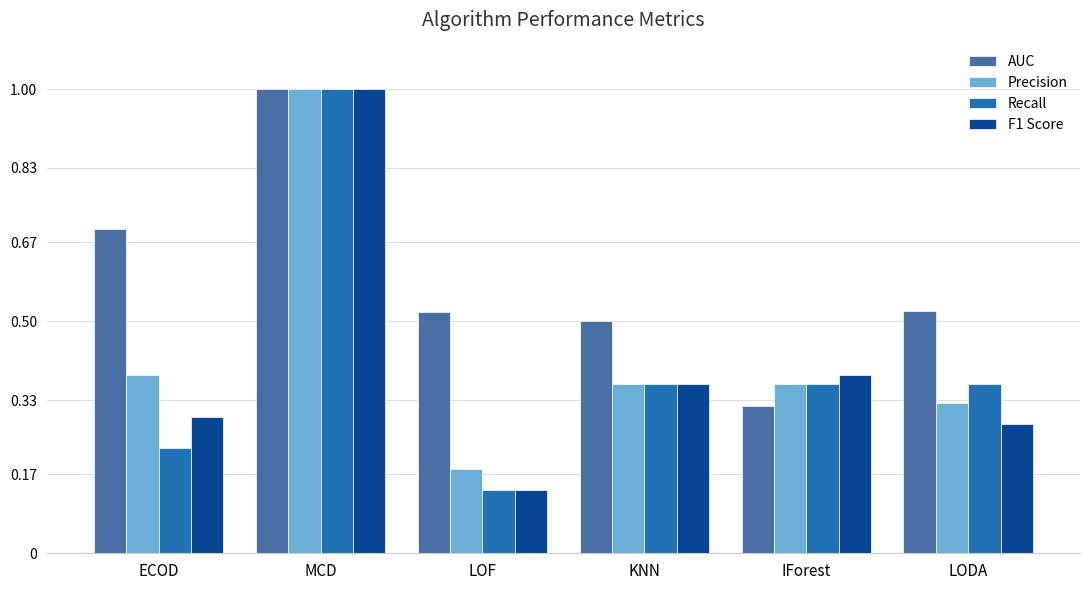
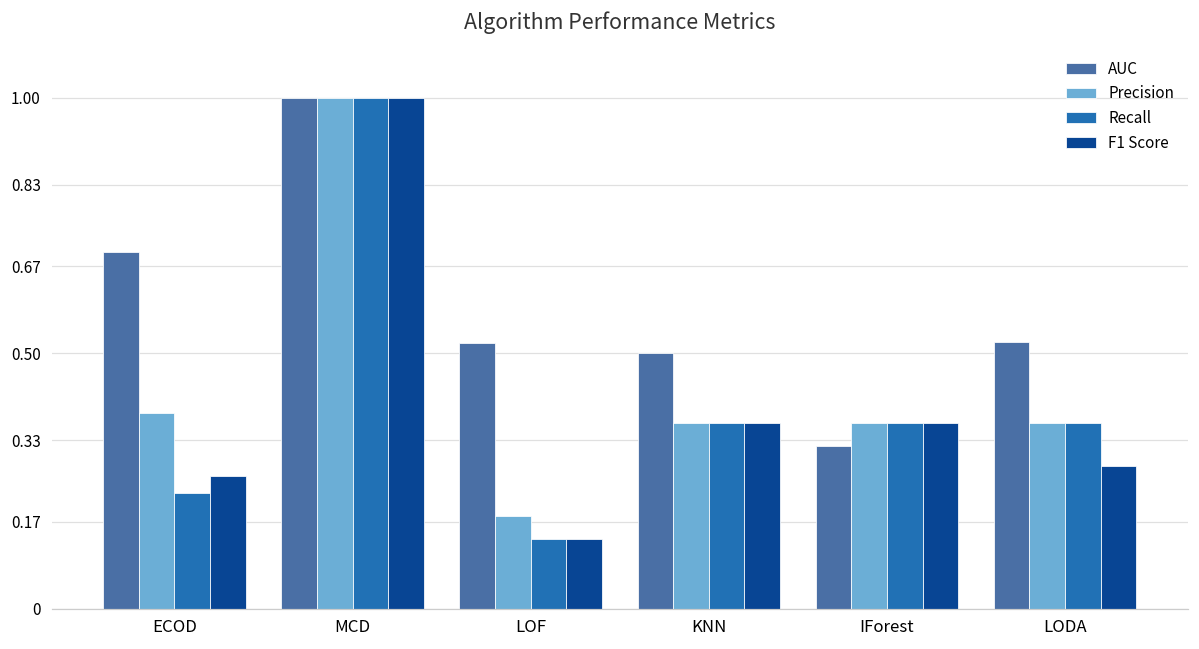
  {
    "Precision": {
      "ECOD": 0.38,
      "MCD": 1.00,
      "LOF": 0.18,
      "KNN": 0.36,
      "IForest": 0.36,
-     "LODA": 0.32
+     "LODA": 0.36
    },
    "F1 Score": {
-     "ECOD": 0.29,
+     "ECOD": 0.26,
      "MCD": 1.00,
      "LOF": 0.14,
      "KNN": 0.36,
-     "IForest": 0.38,
+     "IForest": 0.36,
      "LODA": 0.28
    }
  }
